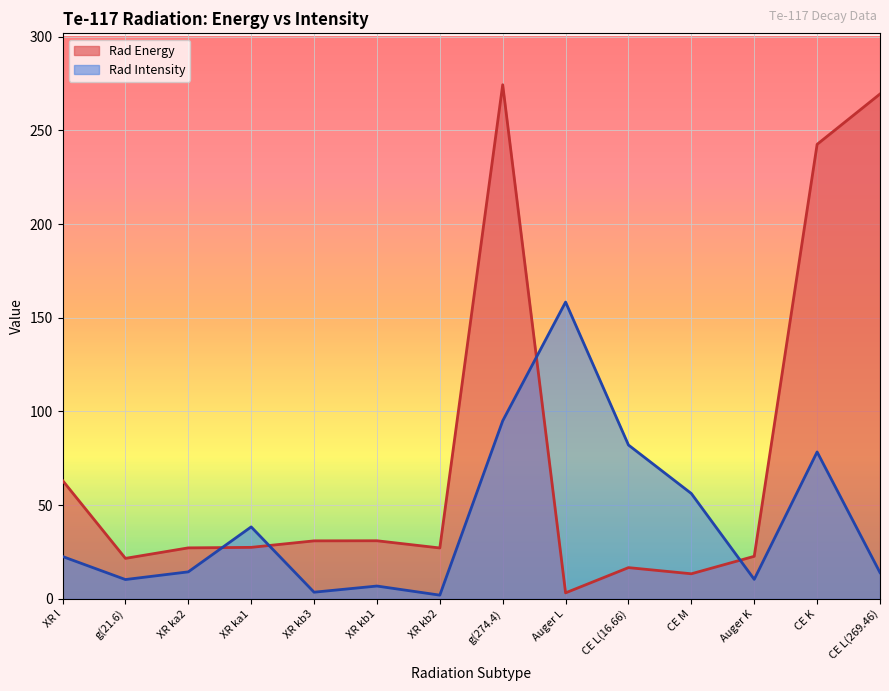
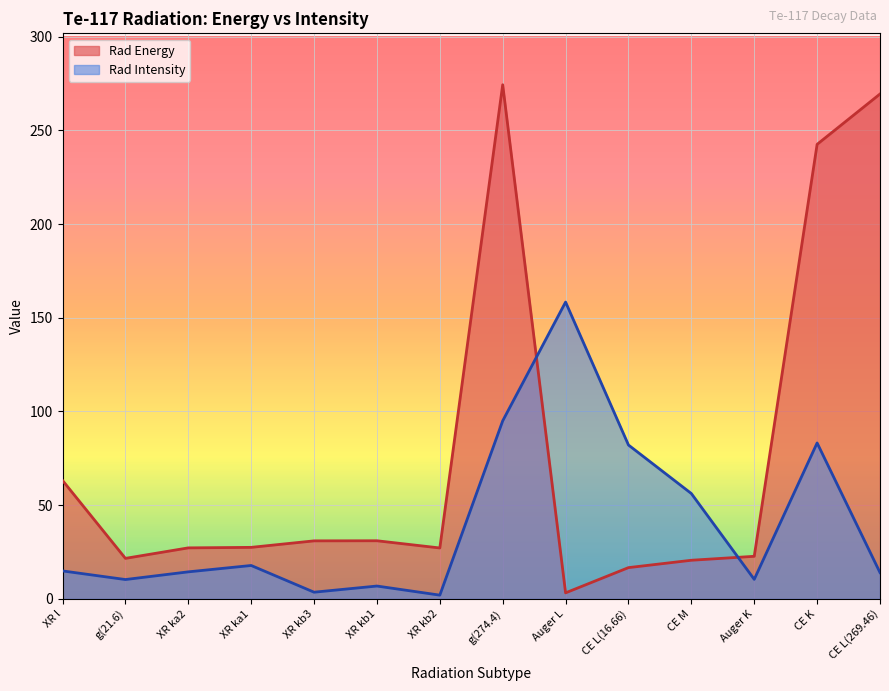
  {
    "Rad Energy": {
      "XR l": 63,
      "g(21.6)": 22,
      "XR ka2": 27,
      "XR ka1": 27,
      "XR kb3": 31,
      "XR kb1": 31,
      "XR kb2": 27,
      "g(274.4)": 274,
      "Auger L": 3,
      "CE L(16.66)": 17,
-     "CE M": 13,
+     "CE M": 21,
      "Auger K": 23,
      "CE K": 243,
      "CE L(269.46)": 269
    },
    "Rad Intensity": {
-     "XR l": 23,
+     "XR l": 15,
      "g(21.6)": 10,
      "XR ka2": 14,
-     "XR ka1": 38,
+     "XR ka1": 18,
      "XR kb3": 4,
      "XR kb1": 7,
      "XR kb2": 2,
      "g(274.4)": 95,
      "Auger L": 158,
      "CE L(16.66)": 82,
      "CE M": 56,
      "Auger K": 10,
-     "CE K": 78,
+     "CE K": 83,
      "CE L(269.46)": 14
    }
  }
